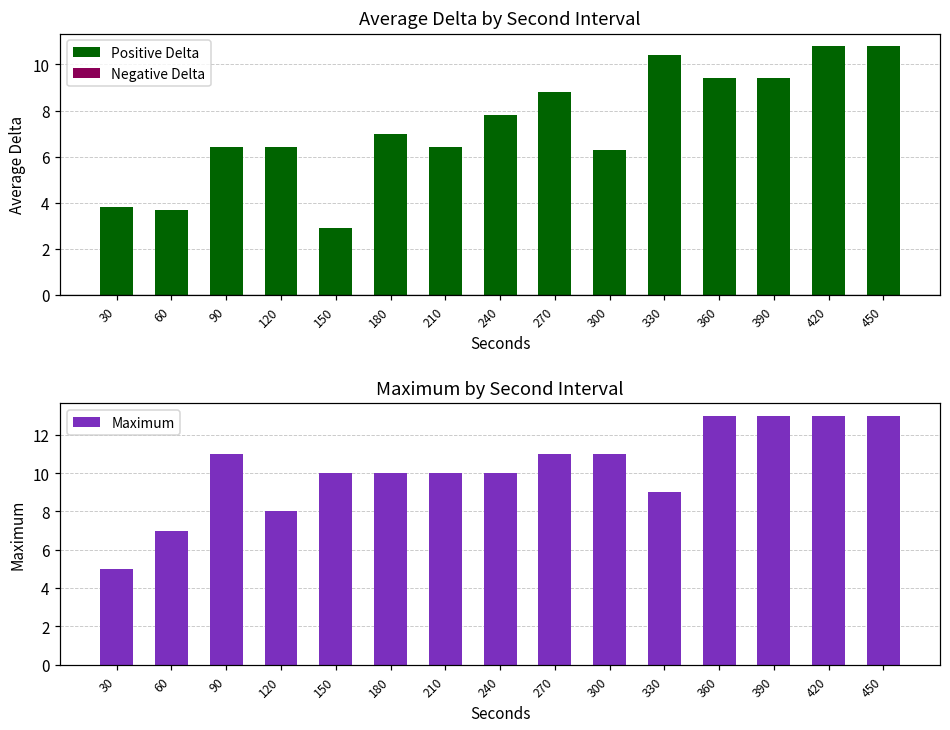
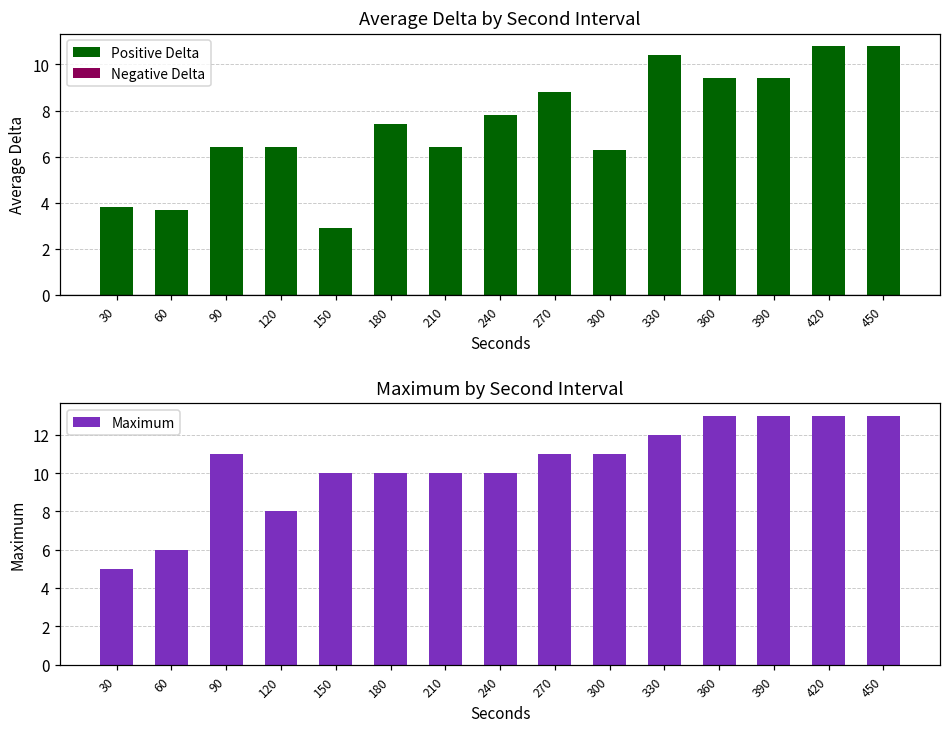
  {
    "Average Delta by Second Interval": {
      "30": 3.8,
      "60": 3.7,
      "90": 6.4,
      "120": 6.4,
      "150": 2.9,
-     "180": 7.0,
+     "180": 7.4,
      "210": 6.4,
      "240": 7.8,
      "270": 8.8,
      "300": 6.3,
      "330": 10.4,
      "360": 9.4,
      "390": 9.4,
      "420": 10.8,
      "450": 10.8
    },
    "Maximum by Second Interval": {
      "30": 5,
-     "60": 7,
+     "60": 6,
      "90": 11,
      "120": 8,
      "150": 10,
      "180": 10,
      "210": 10,
      "240": 10,
      "270": 11,
      "300": 11,
-     "330": 9,
+     "330": 12,
      "360": 13,
      "390": 13,
      "420": 13,
      "450": 13
    }
  }
